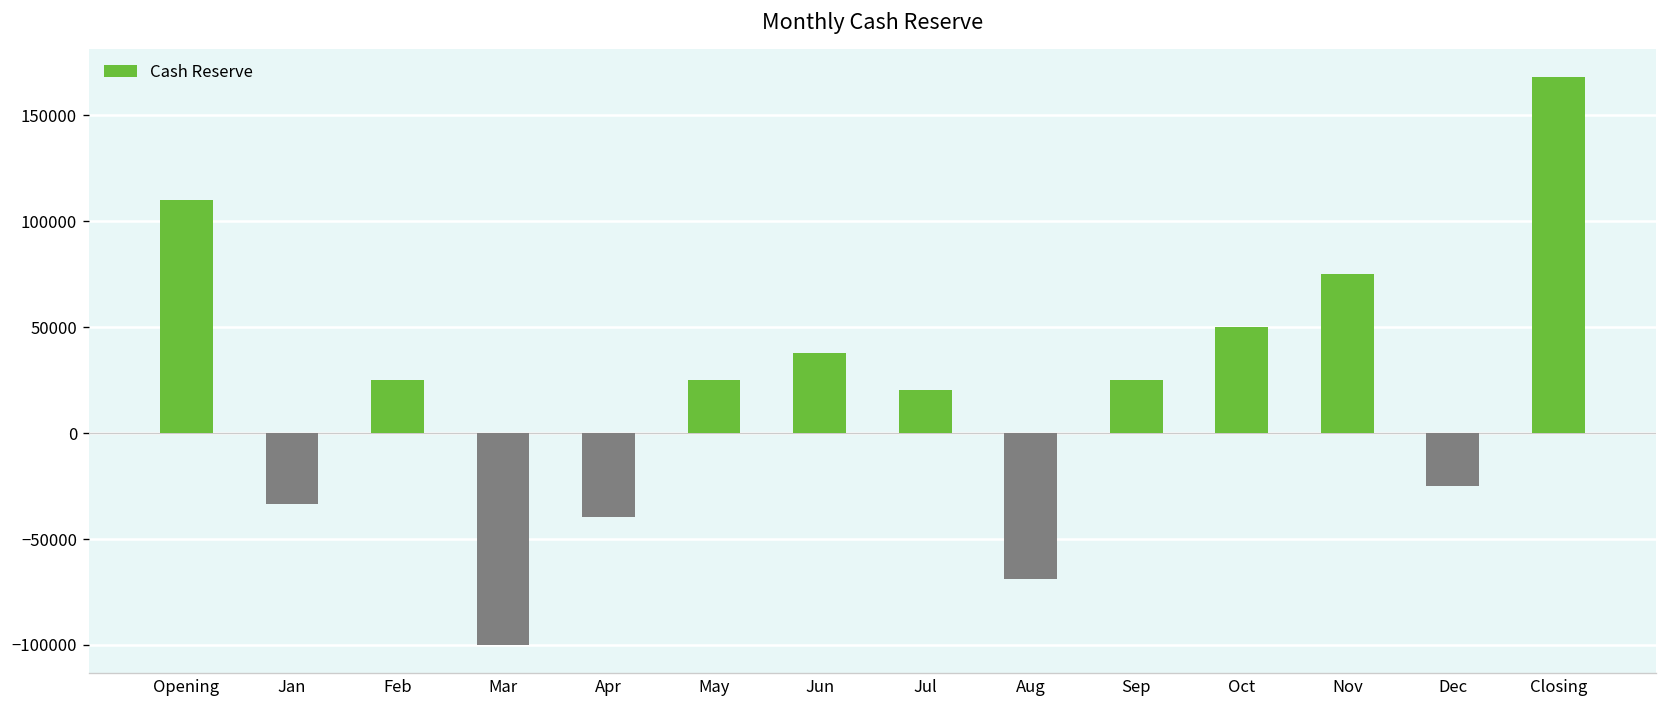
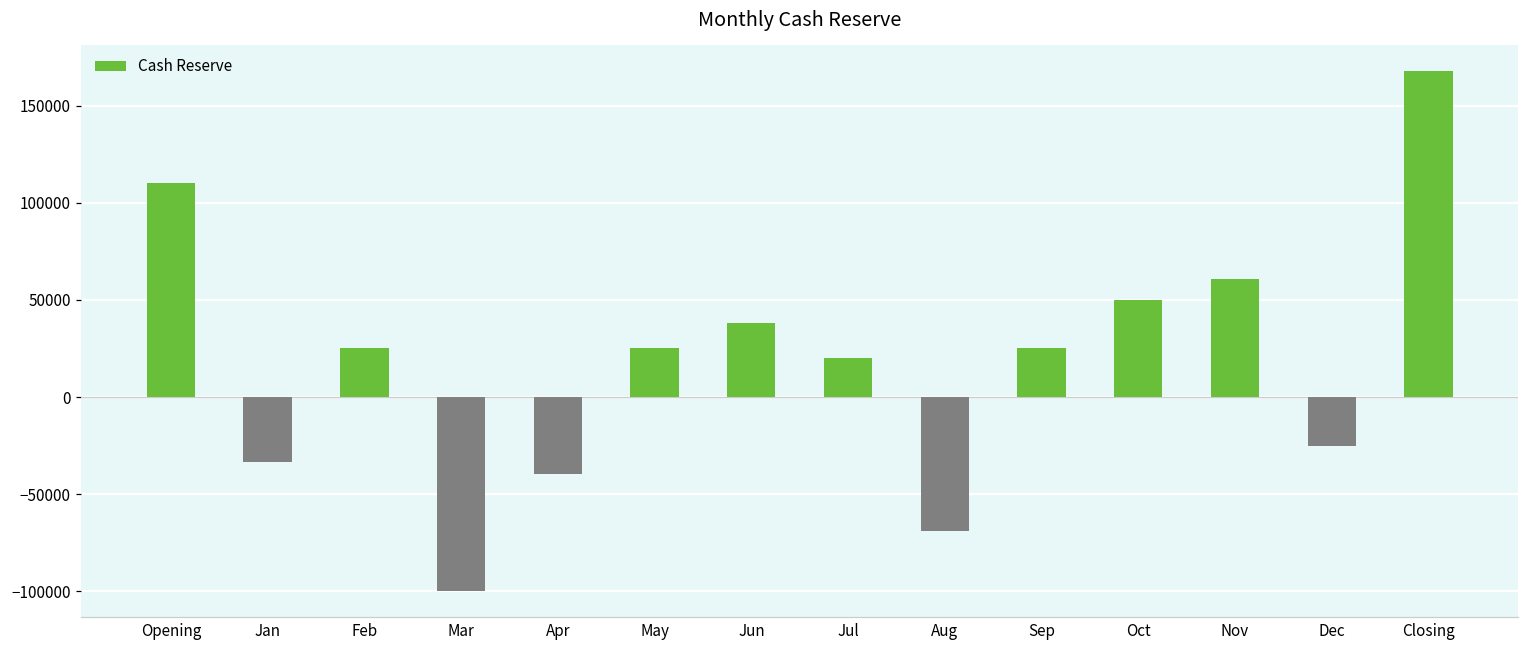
  {
    "Opening": 110000,
    "Jan": -34000,
    "Feb": 25000,
    "Mar": -100000,
    "Apr": -40000,
    "May": 25000,
    "Jun": 38000,
    "Jul": 20000,
    "Aug": -69000,
    "Sep": 25000,
    "Oct": 50000,
-   "Nov": 75000,
+   "Nov": 61000,
    "Dec": -25000,
    "Closing": 168000
  }
